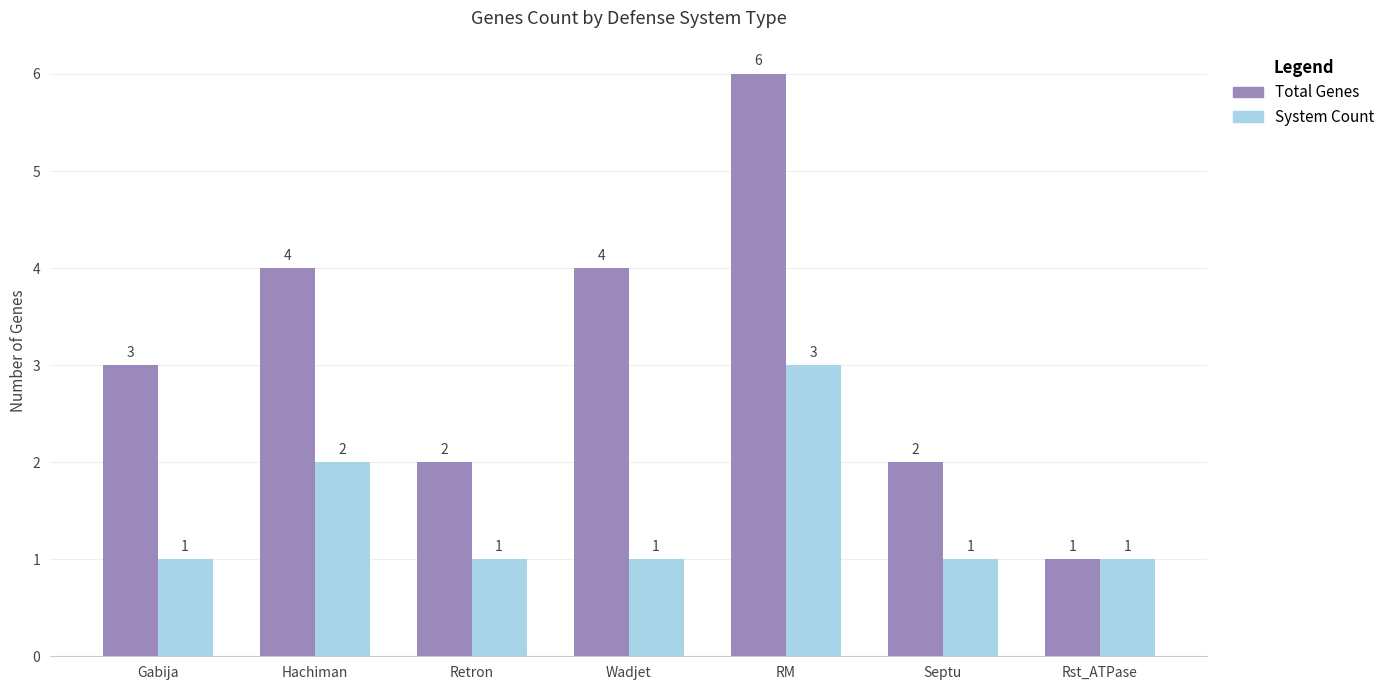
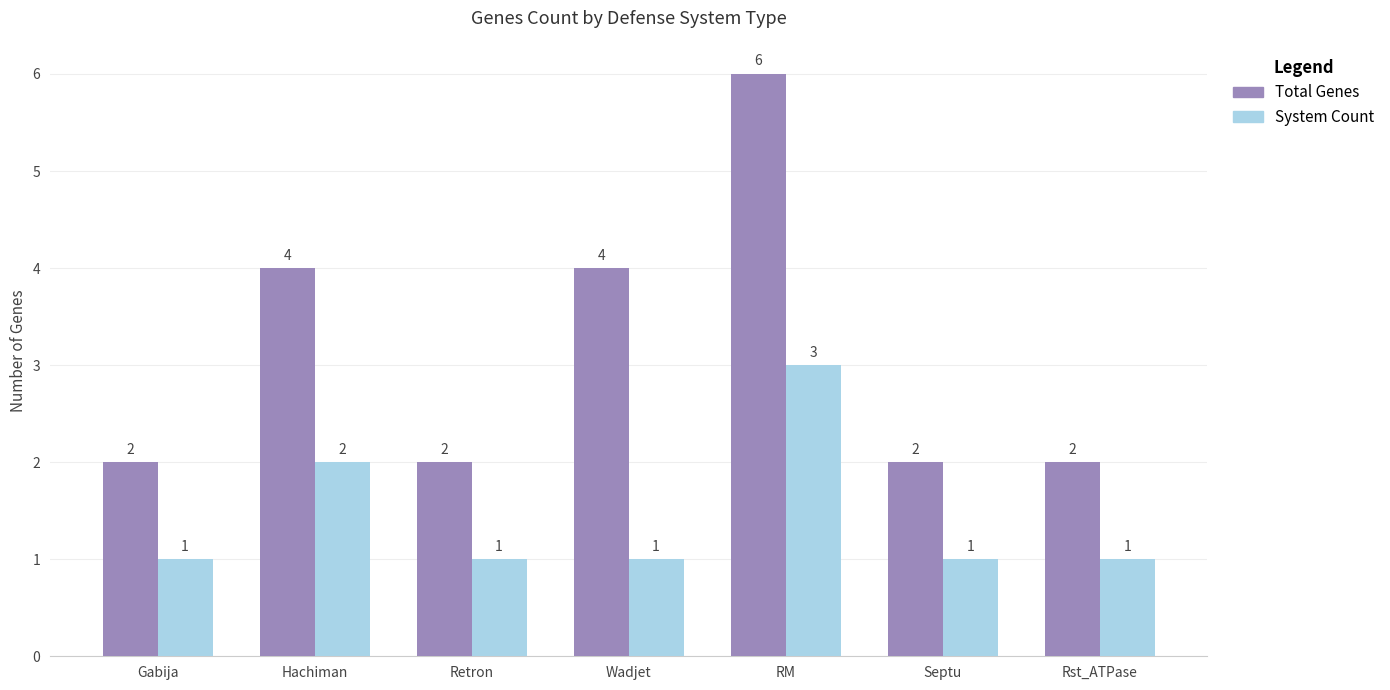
  {
    "Total Genes": {
-     "Gabija": 3,
+     "Gabija": 2,
      "Hachiman": 4,
      "Retron": 2,
      "Wadjet": 4,
      "RM": 6,
      "Septu": 2,
-     "Rst_ATPase": 1
+     "Rst_ATPase": 2
    },
    "System Count": {
      "Gabija": 1,
      "Hachiman": 2,
      "Retron": 1,
      "Wadjet": 1,
      "RM": 3,
      "Septu": 1,
      "Rst_ATPase": 1
    }
  }
